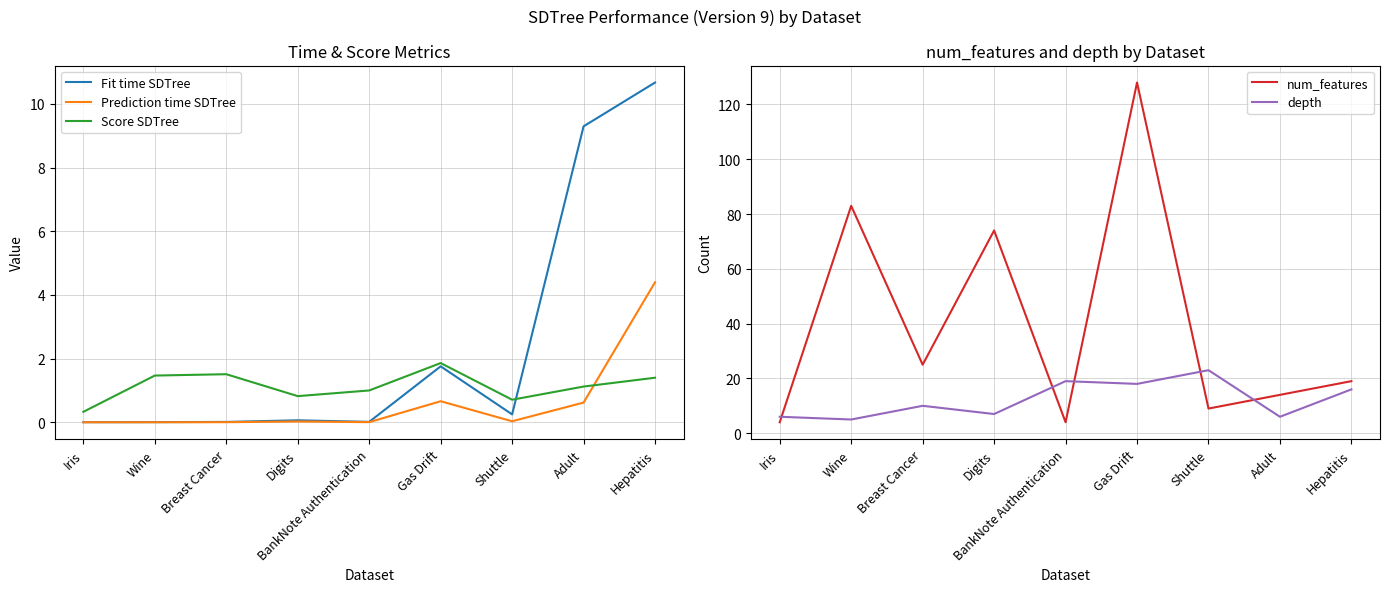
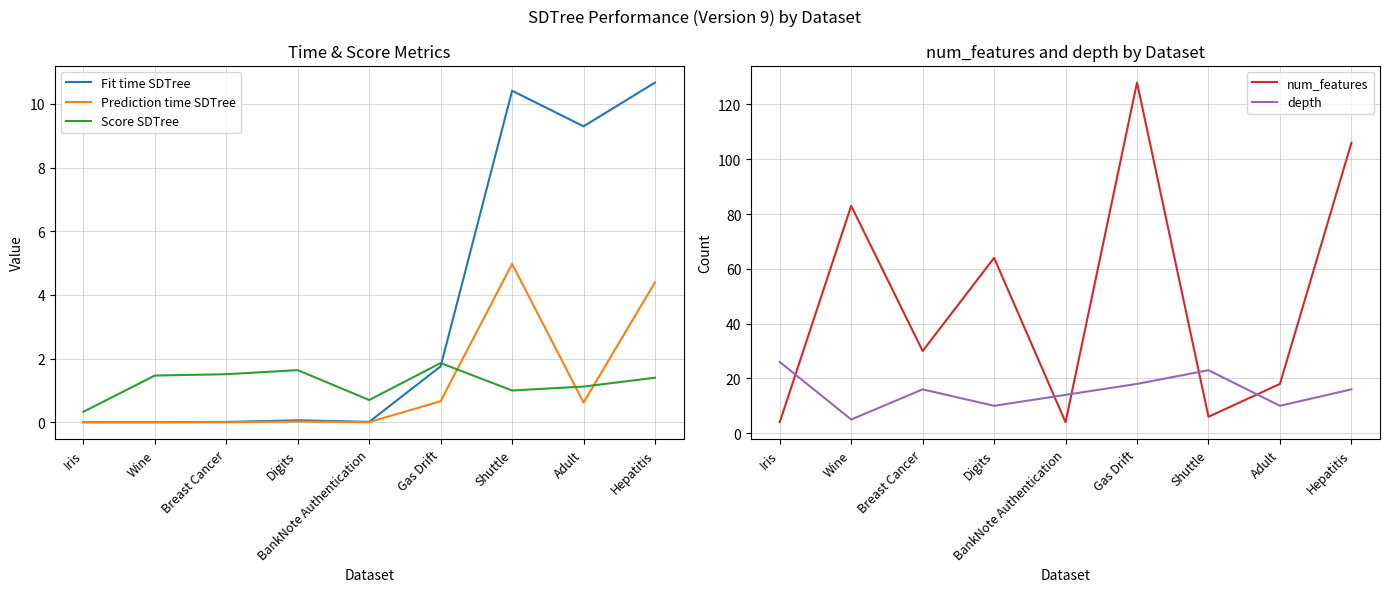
  {
    "Time & Score Metrics": {
      "Fit time SDTree": {
        "Gas Drift": 1.8,
-       "Shuttle": 0.2,
+       "Shuttle": 10.4,
        "Adult": 9.3,
        "Hepatitis": 10.7
      },
      "Prediction time SDTree": {
        "Gas Drift": 0.7,
-       "Shuttle": 0.0,
+       "Shuttle": 5.0,
        "Adult": 0.6,
        "Hepatitis": 4.4
      },
      "Score SDTree": {
        "Iris": 0.3,
        "Wine": 1.5,
        "Breast Cancer": 1.5,
-       "Digits": 0.8,
-       "BankNote Authentication": 1.0,
+       "Digits": 1.6,
+       "BankNote Authentication": 0.7,
        "Gas Drift": 1.9,
-       "Shuttle": 0.7,
+       "Shuttle": 1.0,
        "Adult": 1.1,
        "Hepatitis": 1.4
      }
    },
    "num_features and depth by Dataset": {
      "num_features": {
        "Iris": 4,
        "Wine": 83,
-       "Breast Cancer": 25,
-       "Digits": 74,
+       "Breast Cancer": 30,
+       "Digits": 64,
        "BankNote Authentication": 4,
        "Gas Drift": 128,
-       "Shuttle": 9,
-       "Adult": 14,
-       "Hepatitis": 19
+       "Shuttle": 6,
+       "Adult": 18,
+       "Hepatitis": 106
      },
      "depth": {
-       "Iris": 6,
+       "Iris": 26,
        "Wine": 5,
-       "Breast Cancer": 10,
-       "Digits": 7,
-       "BankNote Authentication": 19,
+       "Breast Cancer": 16,
+       "Digits": 10,
+       "BankNote Authentication": 14,
        "Gas Drift": 18,
        "Shuttle": 23,
-       "Adult": 6,
+       "Adult": 10,
        "Hepatitis": 16
      }
    }
  }
